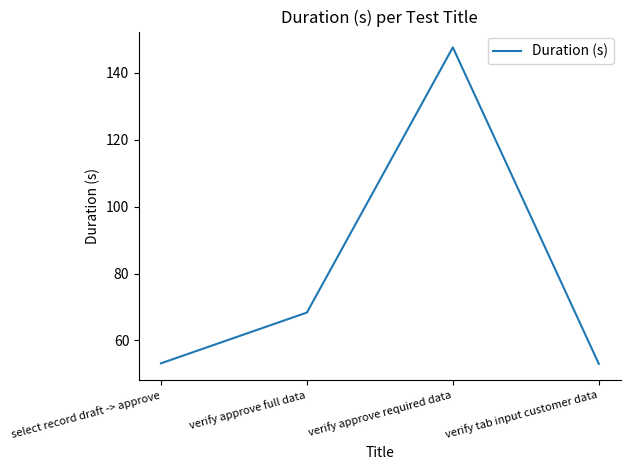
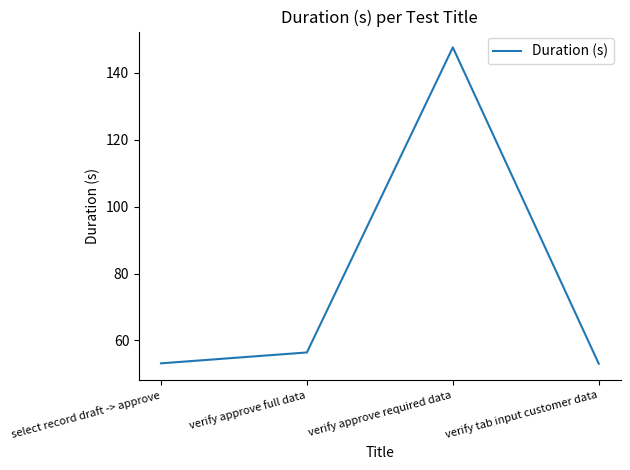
  {
    "select record draft -> approve": 53,
-   "verify approve full data": 68,
+   "verify approve full data": 56,
    "verify approve required data": 148,
    "verify tab input customer data": 53
  }
